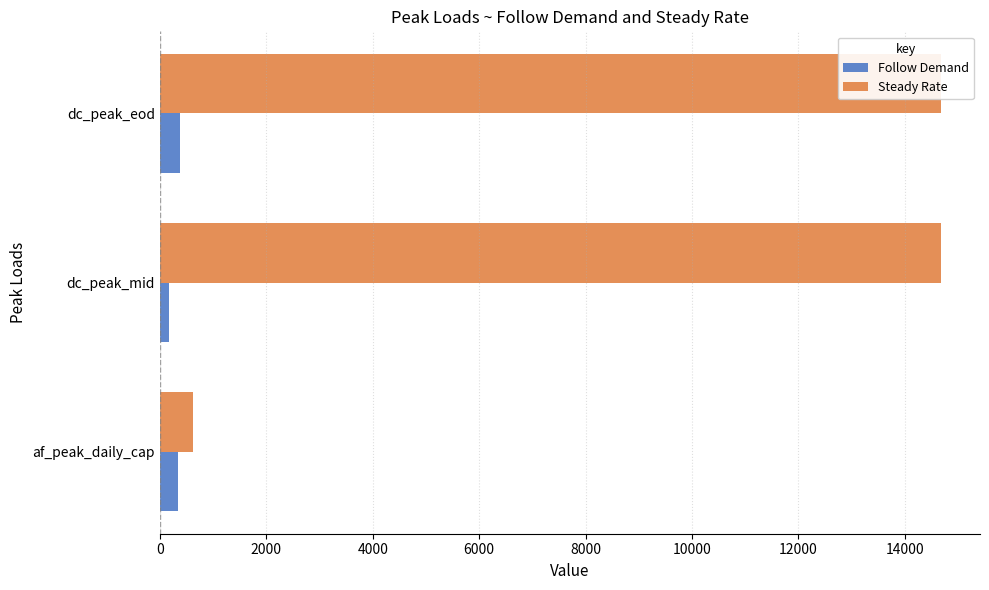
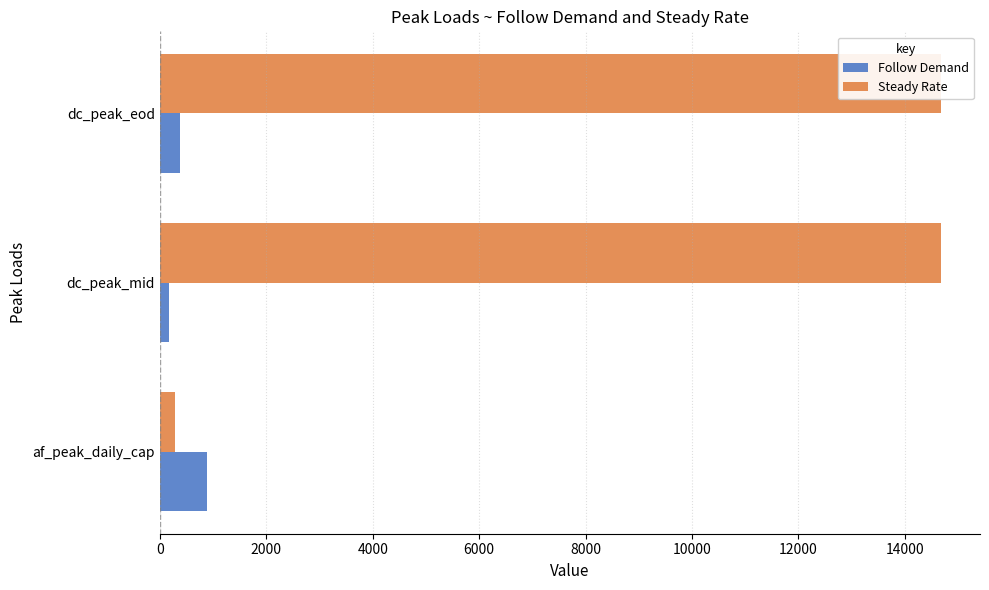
  {
    "Follow Demand": {
      "dc_peak_eod": 400,
      "dc_peak_mid": 200,
-     "af_peak_daily_cap": 300
+     "af_peak_daily_cap": 900
    },
    "Steady Rate": {
      "dc_peak_mid": 14700,
-     "af_peak_daily_cap": 600
+     "af_peak_daily_cap": 300
    }
  }
